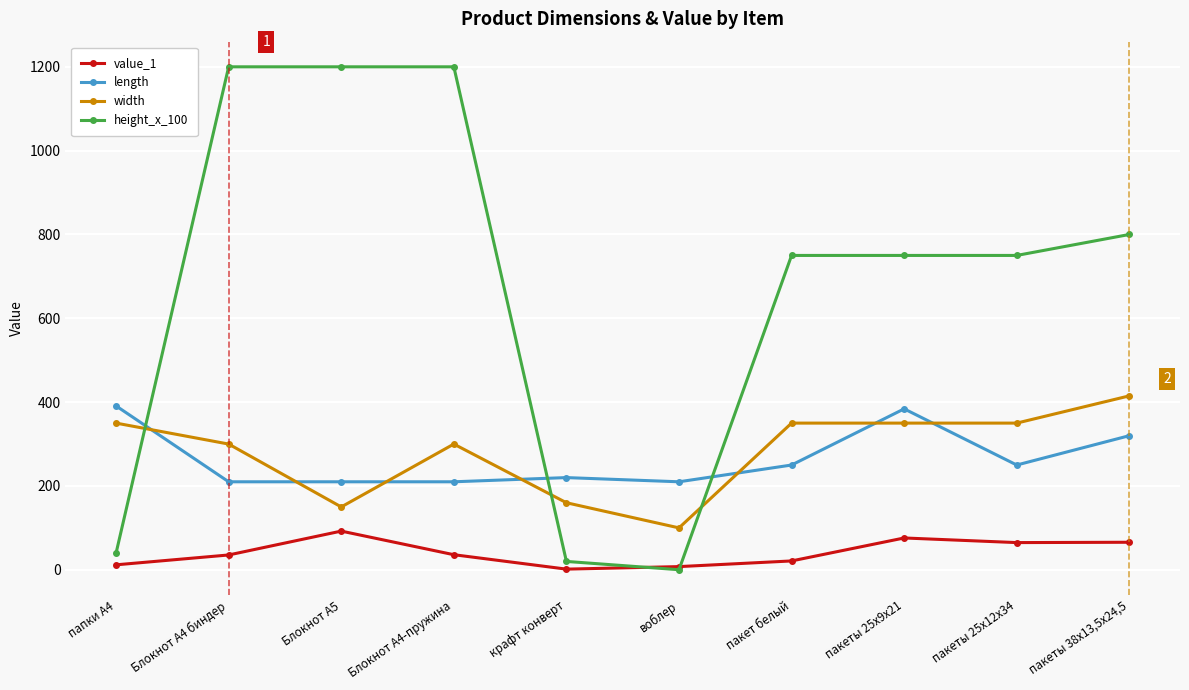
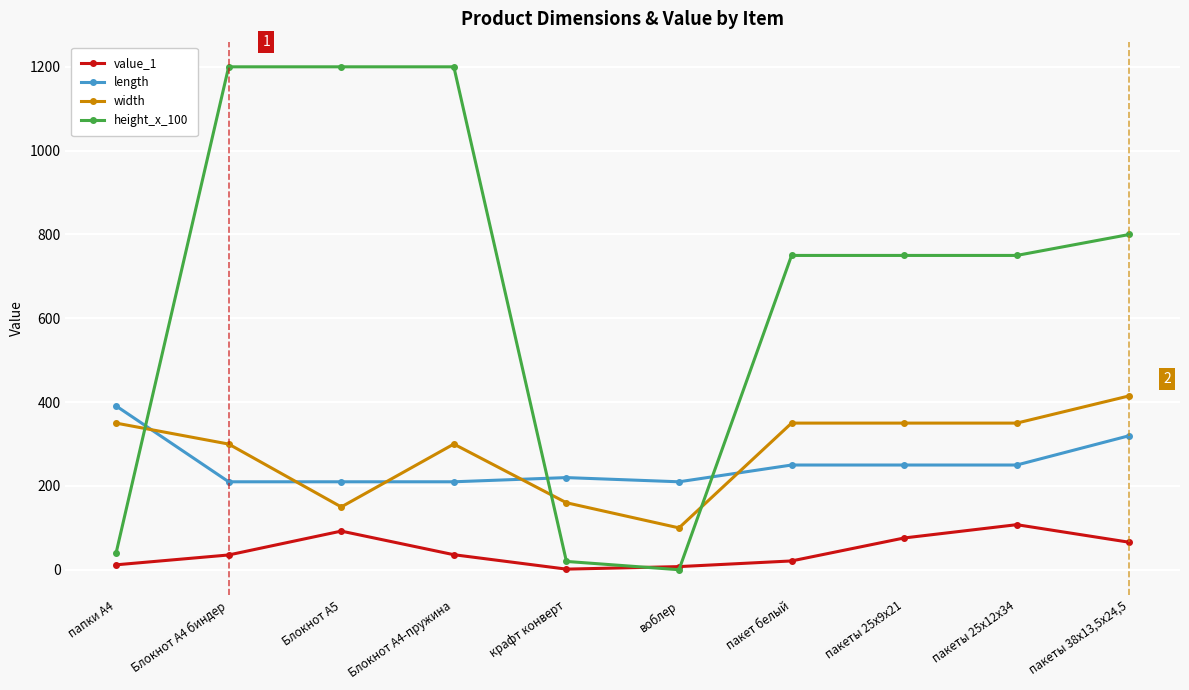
  {
    "value_1": {
      "папки А4": 10,
      "Блокнот А4 биндер": 40,
      "Блокнот А5": 90,
      "Блокнот А4-пружина": 40,
      "крафт конверт": 0,
      "воблер": 10,
      "пакет белый": 20,
      "пакеты 25х9х21": 80,
-     "пакеты 25х12х34": 60,
+     "пакеты 25х12х34": 110,
      "пакеты 38х13,5х24,5": 70
    },
    "length": {
      "папки А4": 390,
      "Блокнот А4 биндер": 210,
      "Блокнот А5": 210,
      "Блокнот А4-пружина": 210,
      "крафт конверт": 220,
      "воблер": 210,
      "пакет белый": 250,
-     "пакеты 25х9х21": 380,
+     "пакеты 25х9х21": 250,
      "пакеты 25х12х34": 250,
      "пакеты 38х13,5х24,5": 320
    },
    "width": {
      "папки А4": 350,
      "Блокнот А4 биндер": 300,
      "Блокнот А5": 150,
      "Блокнот А4-пружина": 300,
      "крафт конверт": 160,
      "воблер": 100,
      "пакет белый": 350,
      "пакеты 25х9х21": 350,
      "пакеты 25х12х34": 350,
      "пакеты 38х13,5х24,5": 420
    },
    "height_x_100": {
      "папки А4": 40,
      "Блокнот А4 биндер": 1200,
      "Блокнот А5": 1200,
      "Блокнот А4-пружина": 1200,
      "крафт конверт": 20,
      "воблер": 0,
      "пакет белый": 750,
      "пакеты 25х9х21": 750,
      "пакеты 25х12х34": 750,
      "пакеты 38х13,5х24,5": 800
    }
  }
